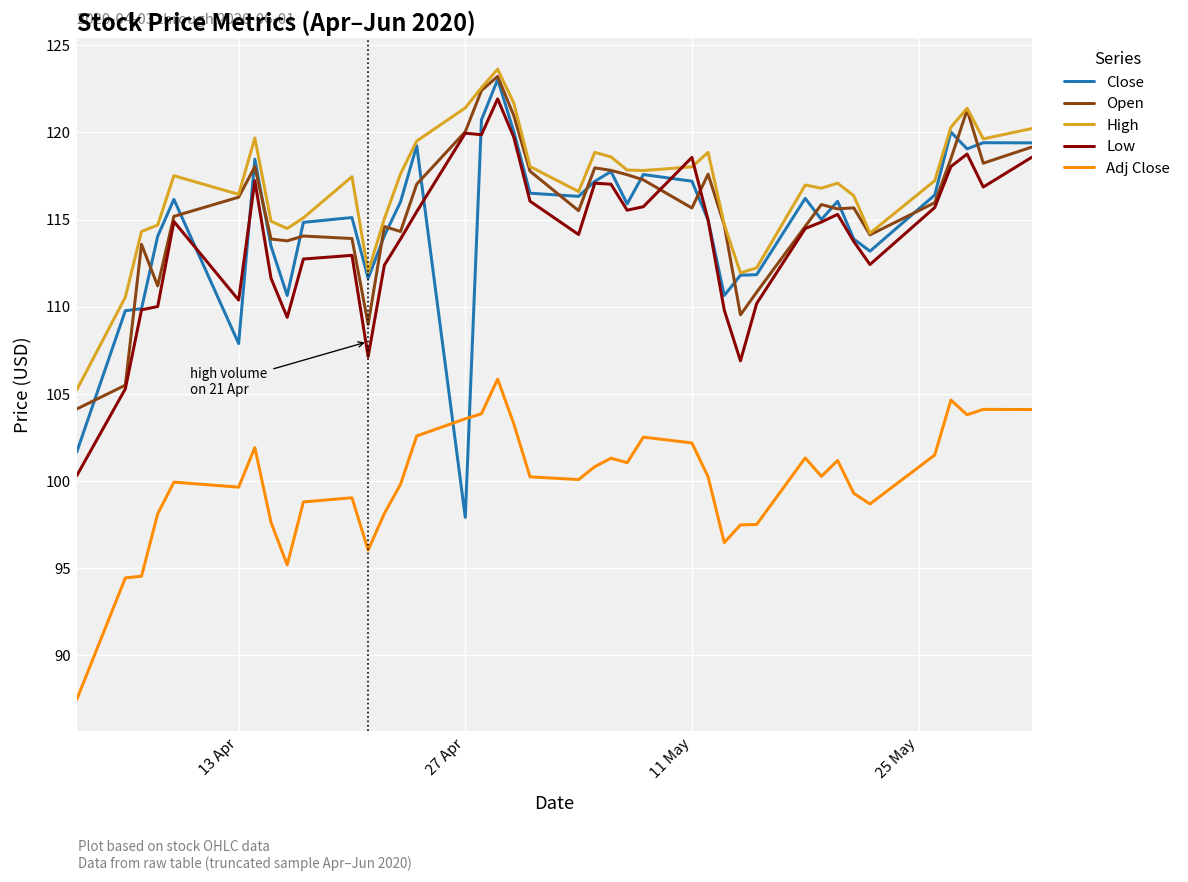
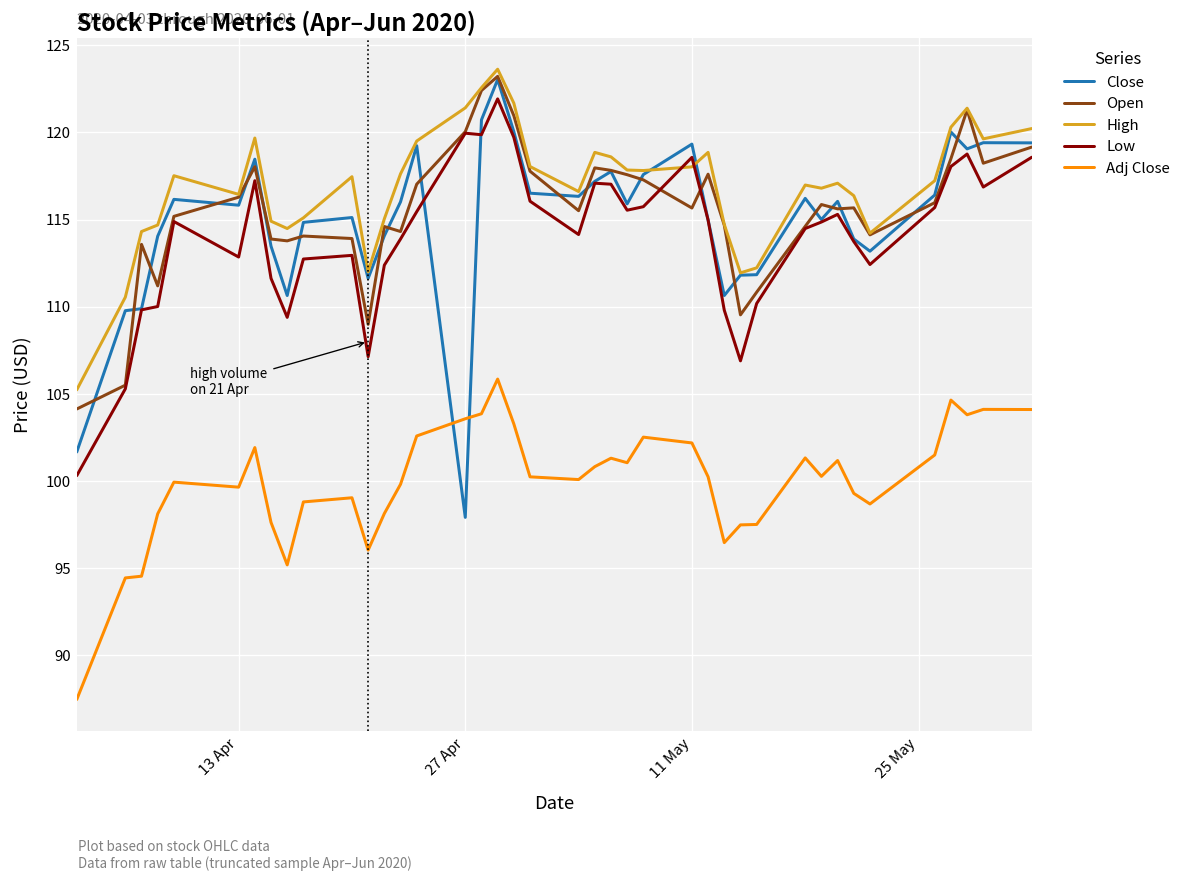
  {
    "Close": {
-     "13 Apr": 107.9,
+     "13 Apr": 115.8,
      "27 Apr": 97.9,
-     "11 May": 117.2
+     "11 May": 119.3
    },
    "Open": {
      "11 May": 115.7
    },
    "Low": {
-     "13 Apr": 110.4,
+     "13 Apr": 112.8,
      "11 May": 118.6
    }
  }
